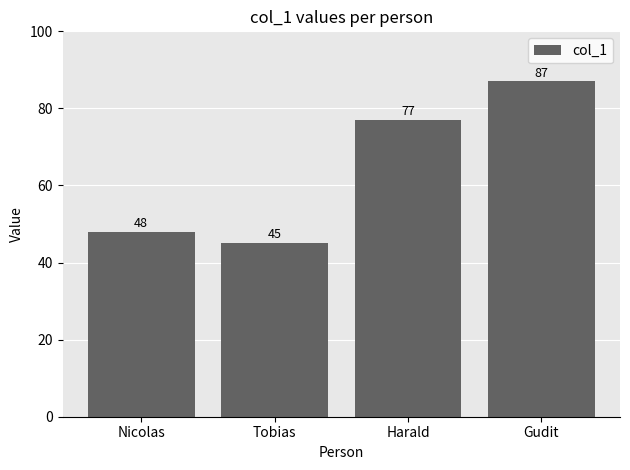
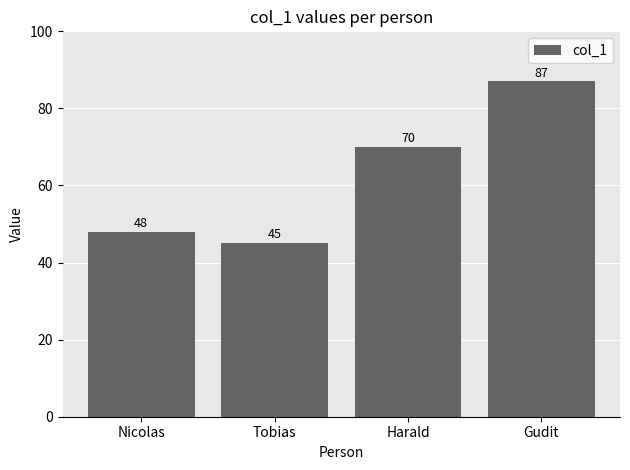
  {
    "Nicolas": 48,
    "Tobias": 45,
-   "Harald": 77,
+   "Harald": 70,
    "Gudit": 87
  }
